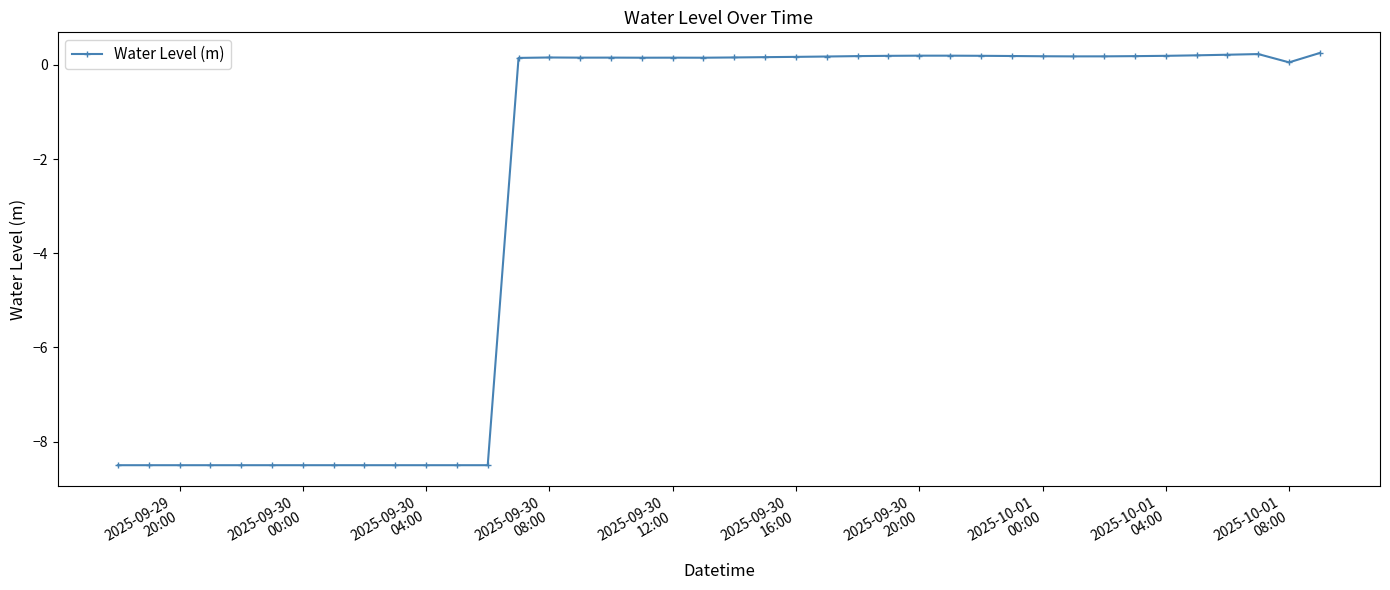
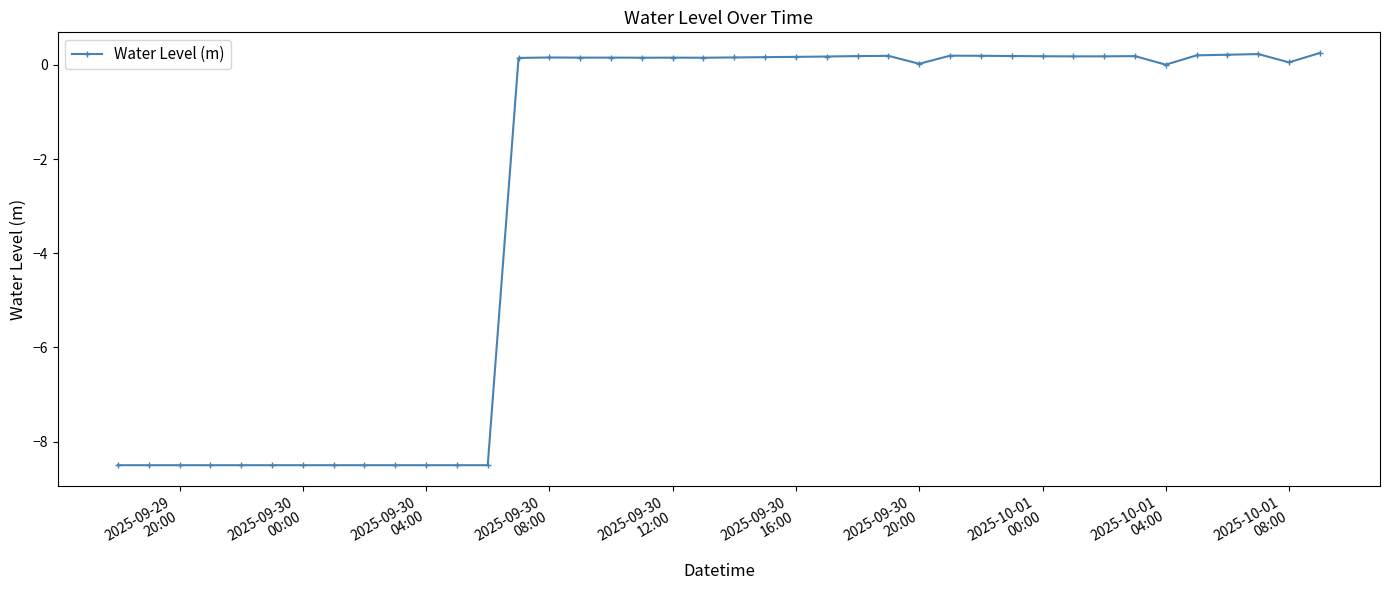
  {
    "2025-09-29 20:00": -8.5,
    "2025-09-30 00:00": -8.5,
    "2025-09-30 04:00": -8.5,
    "2025-09-30 08:00": 0.2,
    "2025-09-30 12:00": 0.2,
    "2025-09-30 16:00": 0.2,
-   "2025-09-30 20:00": 0.2,
+   "2025-09-30 20:00": 0.0,
    "2025-10-01 00:00": 0.2,
-   "2025-10-01 04:00": 0.2,
+   "2025-10-01 04:00": 0.0,
    "2025-10-01 08:00": 0.1
  }
